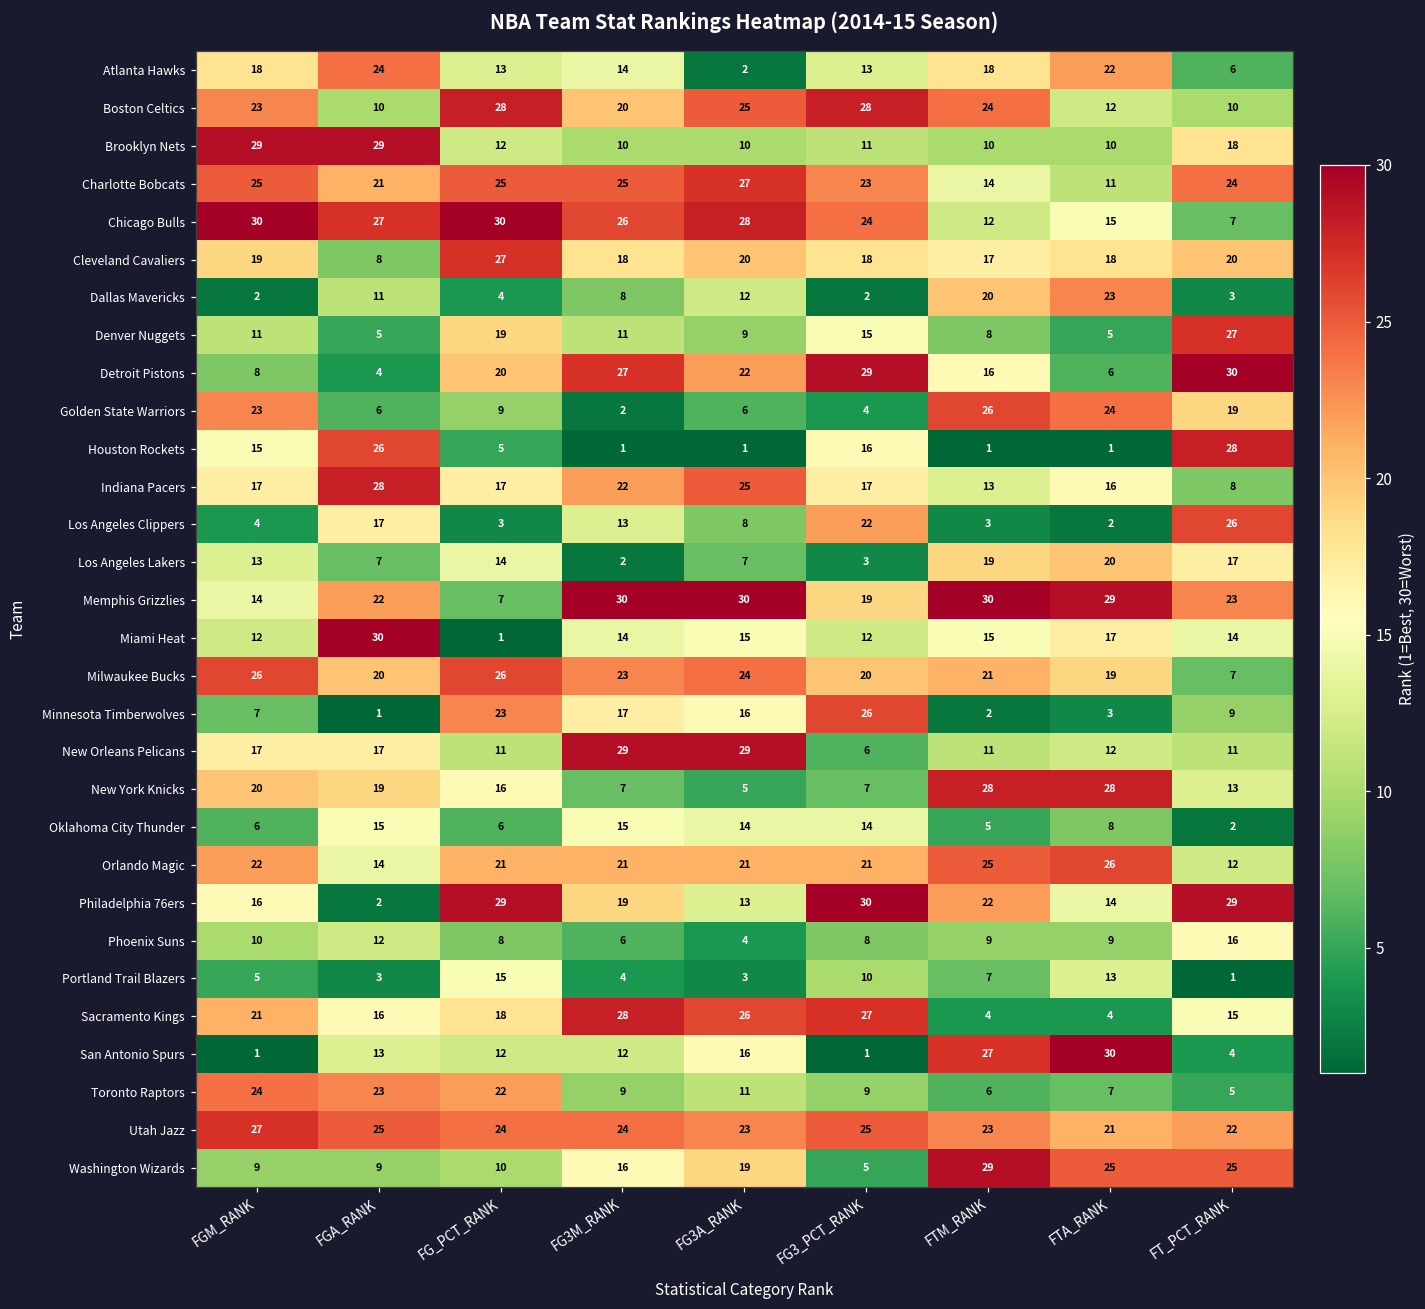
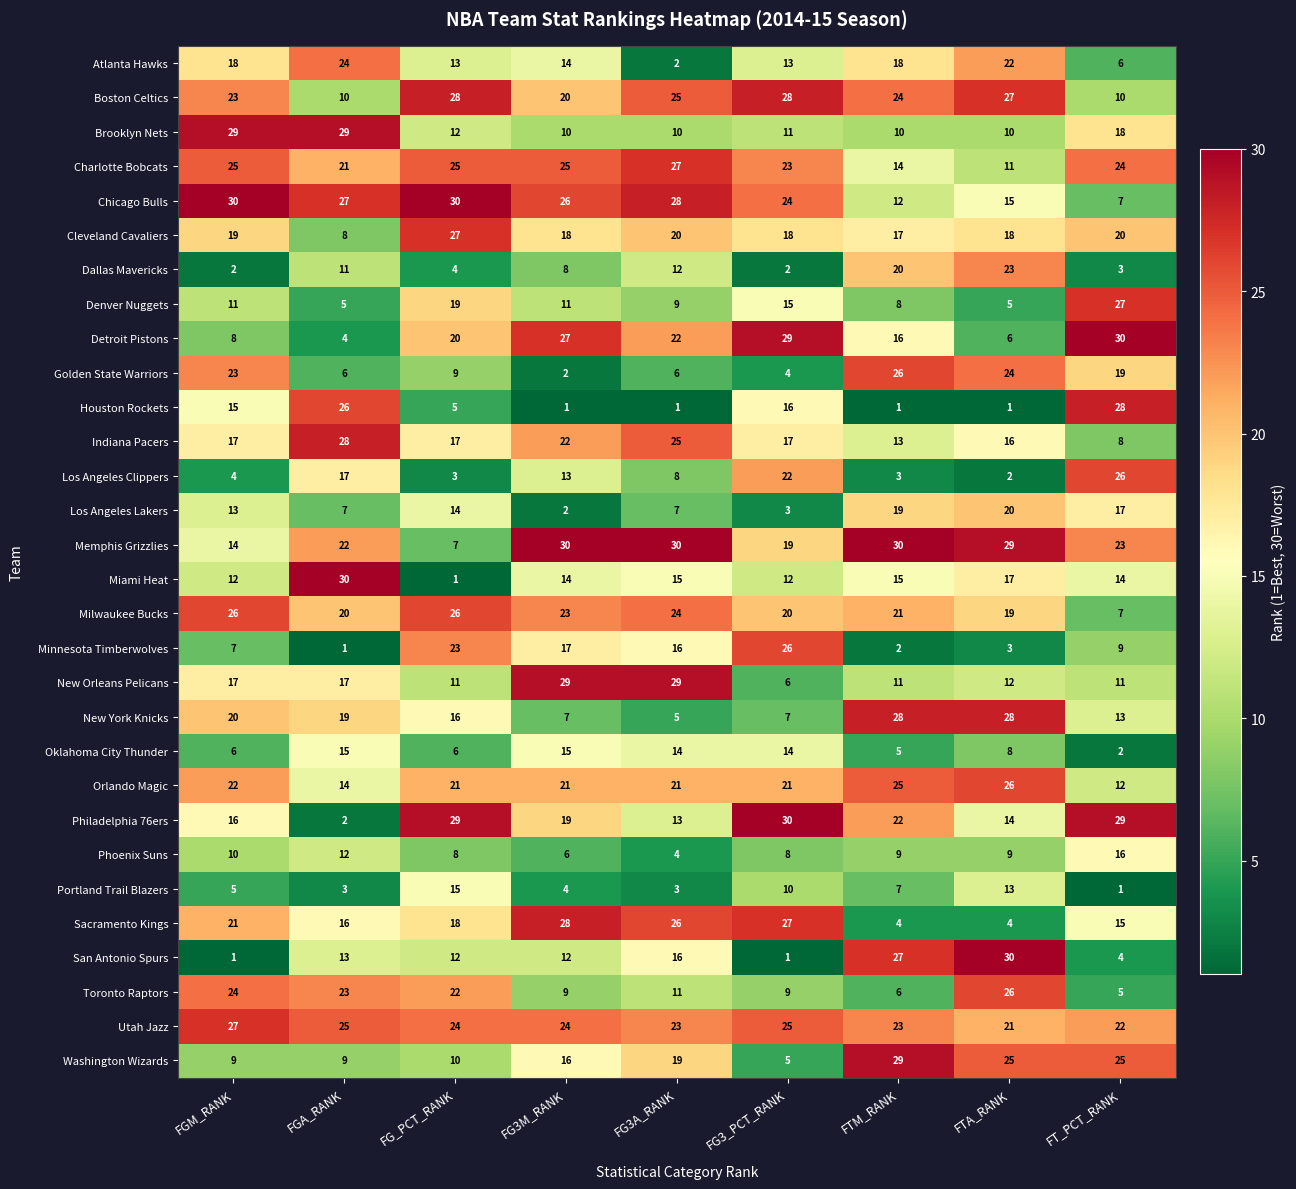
  {
    "Boston Celtics": {
      "FGM_RANK": 23,
      "FGA_RANK": 10,
      "FG_PCT_RANK": 28,
      "FG3M_RANK": 20,
      "FG3A_RANK": 25,
      "FG3_PCT_RANK": 28,
      "FTM_RANK": 24,
-     "FTA_RANK": 12,
+     "FTA_RANK": 27,
      "FT_PCT_RANK": 10
    },
    "Toronto Raptors": {
      "FGM_RANK": 24,
      "FGA_RANK": 23,
      "FG_PCT_RANK": 22,
      "FG3M_RANK": 9,
      "FG3A_RANK": 11,
      "FG3_PCT_RANK": 9,
      "FTM_RANK": 6,
-     "FTA_RANK": 7,
+     "FTA_RANK": 26,
      "FT_PCT_RANK": 5
    }
  }
